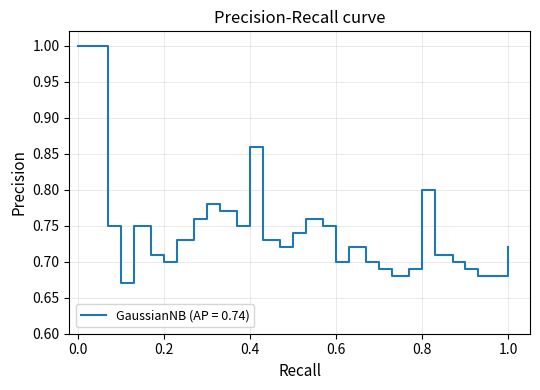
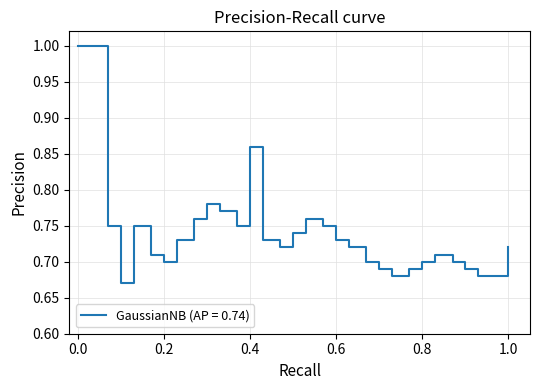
  {
    "0.0": 1.00,
    "0.2": 0.70,
    "0.4": 0.86,
-   "0.6": 0.70,
-   "0.8": 0.8,
+   "0.6": 0.73,
+   "0.8": 0.7,
    "1.0": 0.72
  }
